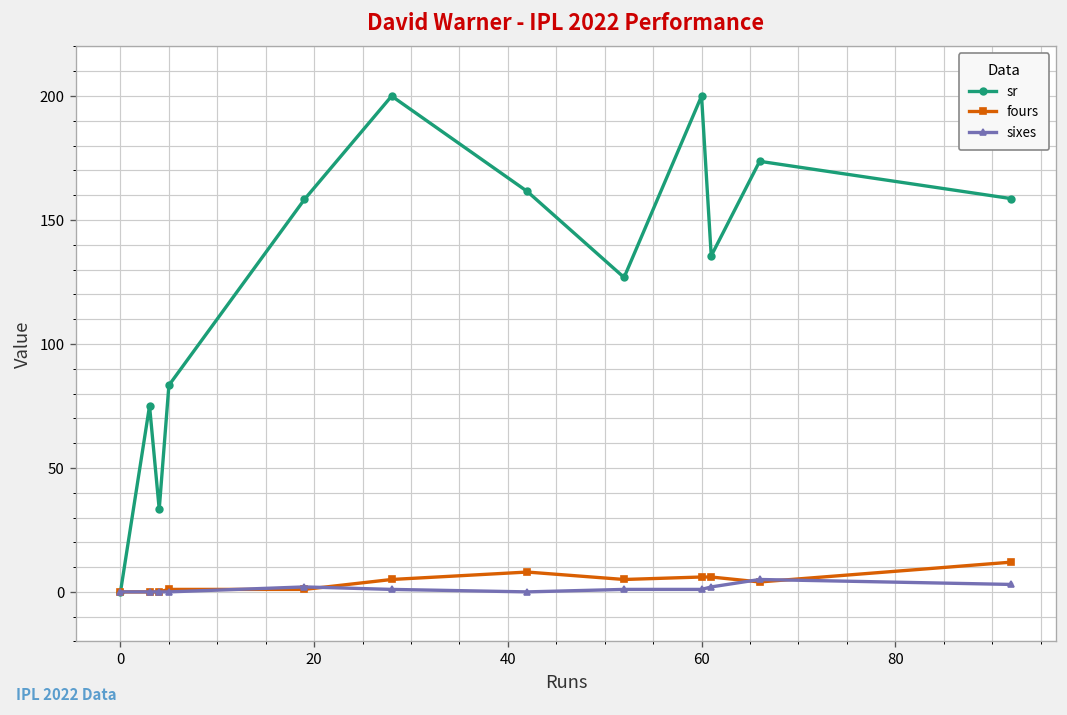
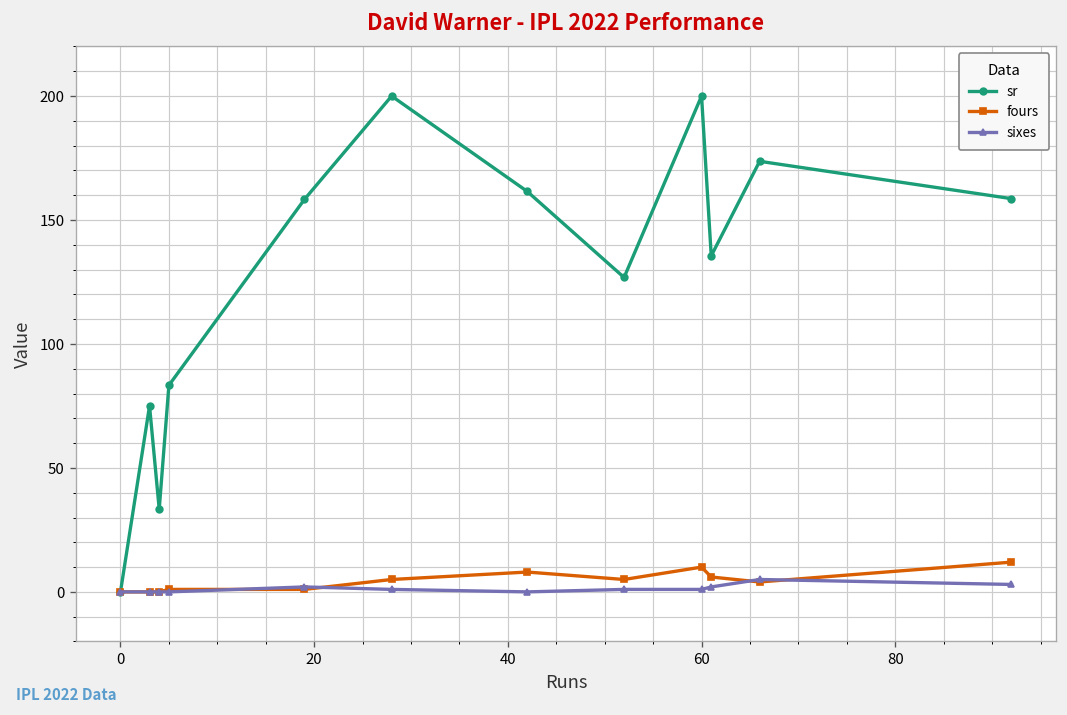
  {
    "sr": {
      "60": 200
    },
    "fours": {
-     "60": 6
+     "60": 10
    },
    "sixes": {
      "60": 1
    }
  }
